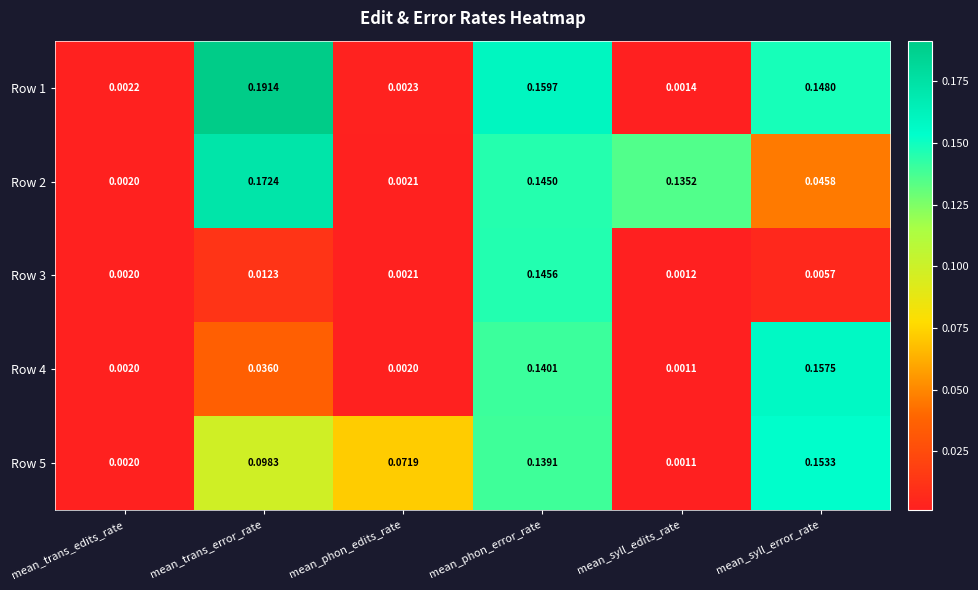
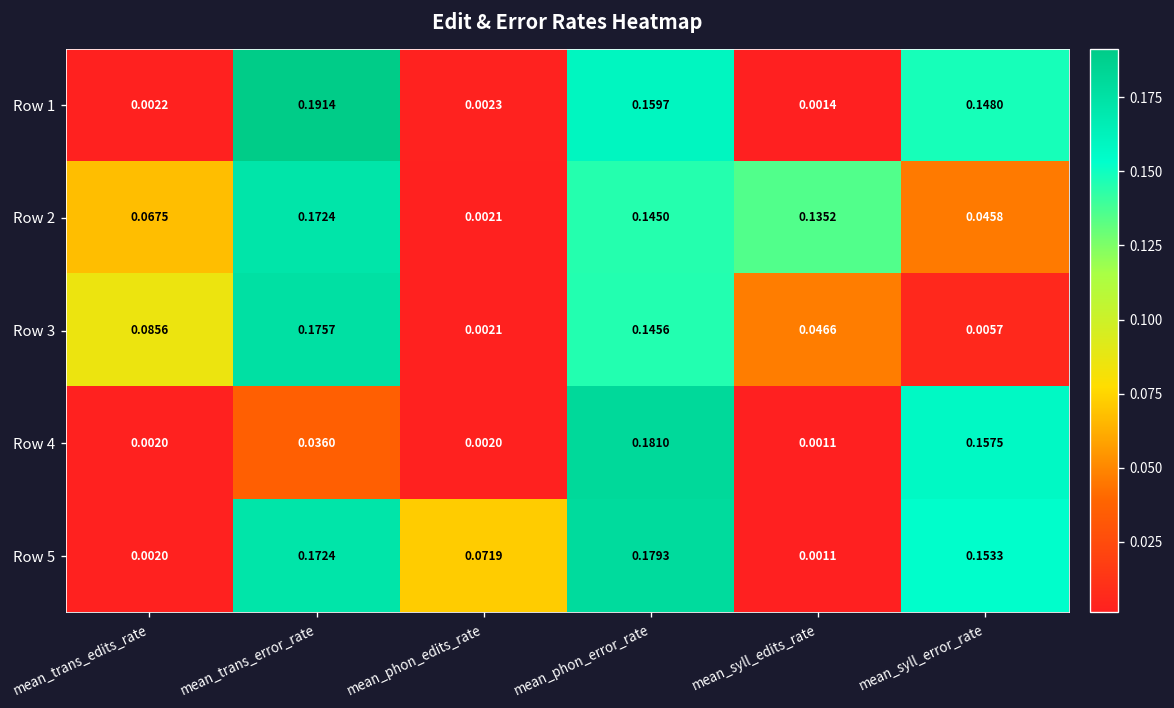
  {
    "Row 1": {
      "mean_trans_edits_rate": 0.0022,
      "mean_trans_error_rate": 0.1914,
      "mean_phon_edits_rate": 0.0023,
      "mean_phon_error_rate": 0.1597,
      "mean_syll_edits_rate": 0.0014,
      "mean_syll_error_rate": 0.1480
    },
    "Row 2": {
-     "mean_trans_edits_rate": 0.0020,
+     "mean_trans_edits_rate": 0.0675,
      "mean_trans_error_rate": 0.1724,
      "mean_phon_edits_rate": 0.0021,
      "mean_phon_error_rate": 0.1450,
      "mean_syll_edits_rate": 0.1352,
      "mean_syll_error_rate": 0.0458
    },
    "Row 3": {
-     "mean_trans_edits_rate": 0.0020,
-     "mean_trans_error_rate": 0.0123,
+     "mean_trans_edits_rate": 0.0856,
+     "mean_trans_error_rate": 0.1757,
      "mean_phon_edits_rate": 0.0021,
      "mean_phon_error_rate": 0.1456,
-     "mean_syll_edits_rate": 0.0012,
+     "mean_syll_edits_rate": 0.0466,
      "mean_syll_error_rate": 0.0057
    },
    "Row 4": {
      "mean_trans_edits_rate": 0.0020,
      "mean_trans_error_rate": 0.0360,
      "mean_phon_edits_rate": 0.0020,
-     "mean_phon_error_rate": 0.1401,
+     "mean_phon_error_rate": 0.1810,
      "mean_syll_edits_rate": 0.0011,
      "mean_syll_error_rate": 0.1575
    },
    "Row 5": {
      "mean_trans_edits_rate": 0.0020,
-     "mean_trans_error_rate": 0.0983,
+     "mean_trans_error_rate": 0.1724,
      "mean_phon_edits_rate": 0.0719,
-     "mean_phon_error_rate": 0.1391,
+     "mean_phon_error_rate": 0.1793,
      "mean_syll_edits_rate": 0.0011,
      "mean_syll_error_rate": 0.1533
    }
  }
